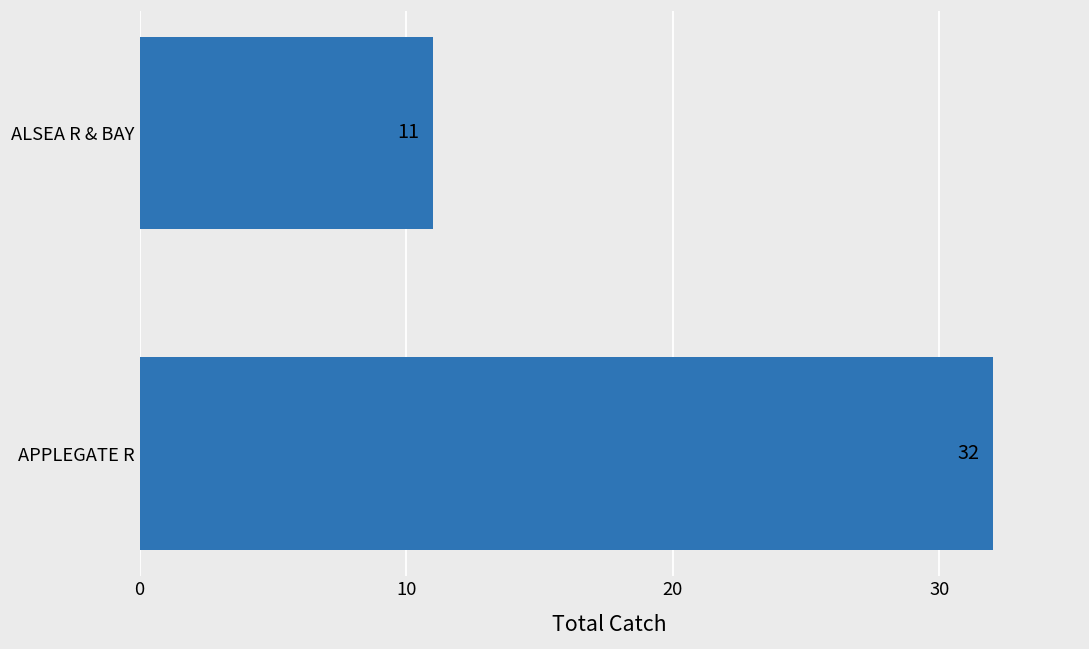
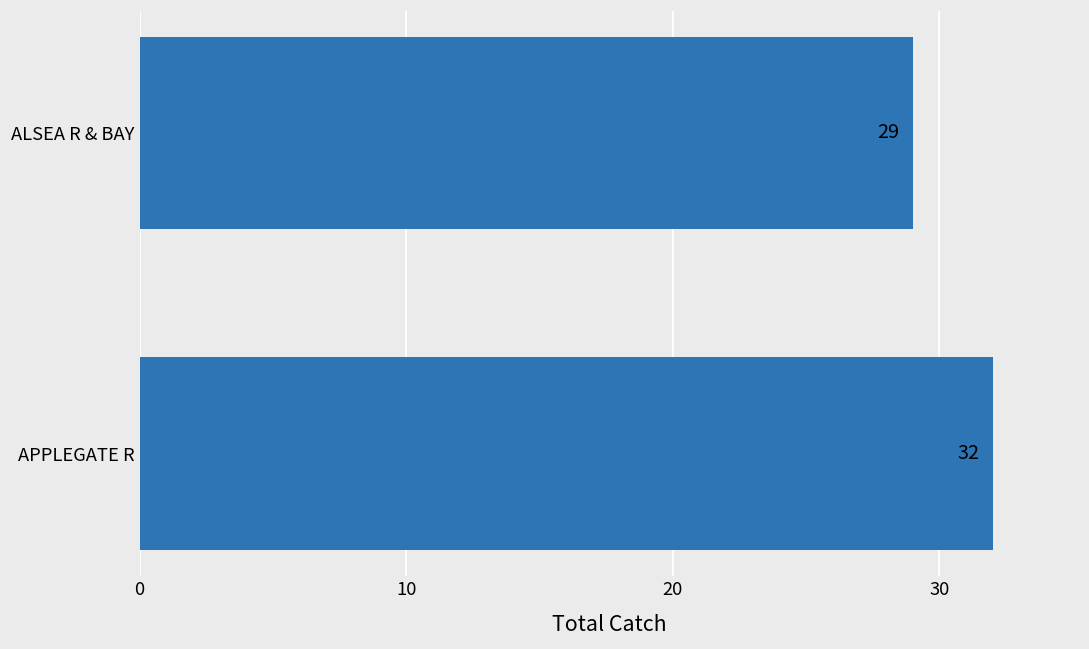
  {
-   "ALSEA R & BAY": 11,
+   "ALSEA R & BAY": 29,
    "APPLEGATE R": 32
  }
